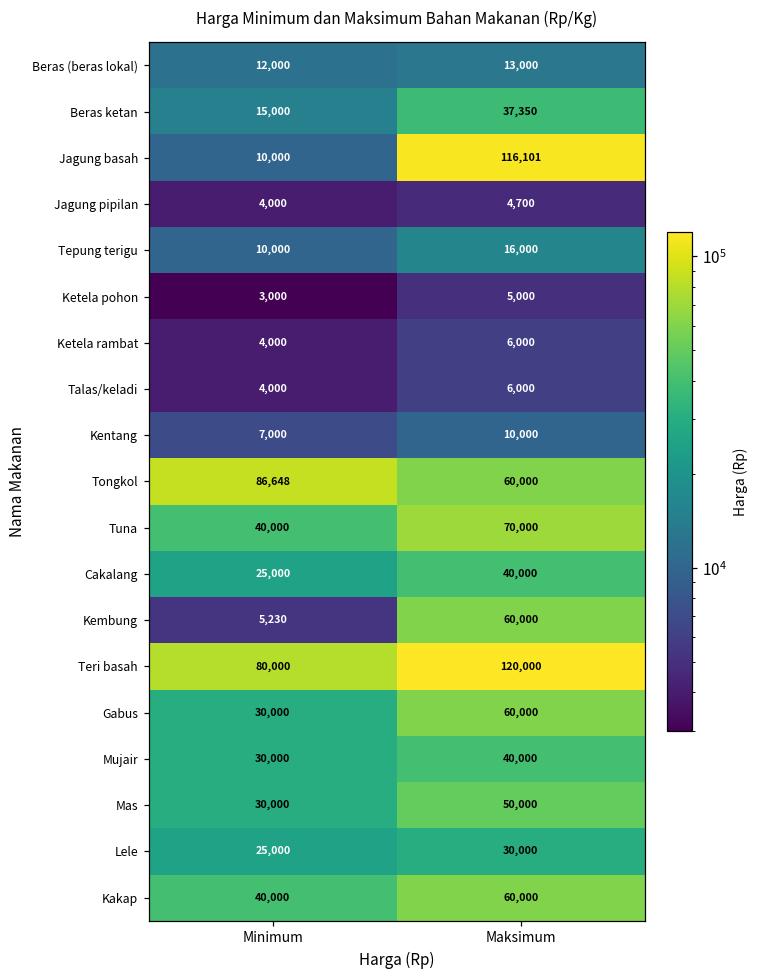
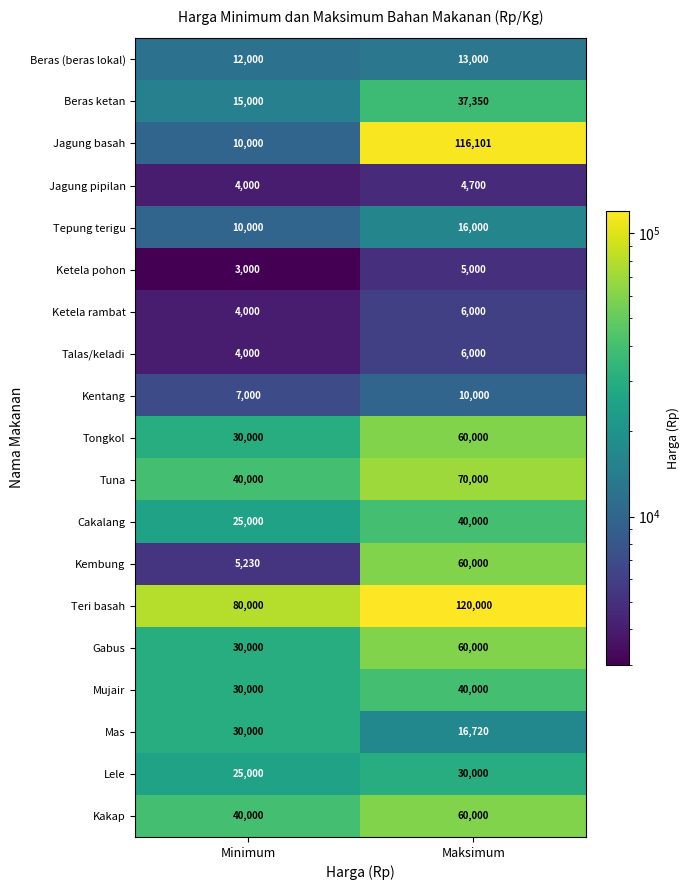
  {
    "Beras (beras lokal)": {
      "Minimum": "12,000",
      "Maksimum": "13,000"
    },
    "Beras ketan": {
      "Minimum": "15,000",
      "Maksimum": "37,350"
    },
    "Jagung basah": {
      "Minimum": "10,000",
      "Maksimum": "116,101"
    },
    "Jagung pipilan": {
      "Minimum": "4,000",
      "Maksimum": "4,700"
    },
    "Tepung terigu": {
      "Minimum": "10,000",
      "Maksimum": "16,000"
    },
    "Ketela pohon": {
      "Minimum": "3,000",
      "Maksimum": "5,000"
    },
    "Ketela rambat": {
      "Minimum": "4,000",
      "Maksimum": "6,000"
    },
    "Talas/keladi": {
      "Minimum": "4,000",
      "Maksimum": "6,000"
    },
    "Kentang": {
      "Minimum": "7,000",
      "Maksimum": "10,000"
    },
    "Tongkol": {
-     "Minimum": "86,648",
+     "Minimum": "30,000",
      "Maksimum": "60,000"
    },
    "Tuna": {
      "Minimum": "40,000",
      "Maksimum": "70,000"
    },
    "Cakalang": {
      "Minimum": "25,000",
      "Maksimum": "40,000"
    },
    "Kembung": {
      "Minimum": "5,230",
      "Maksimum": "60,000"
    },
    "Teri basah": {
      "Minimum": "80,000",
      "Maksimum": "120,000"
    },
    "Gabus": {
      "Minimum": "30,000",
      "Maksimum": "60,000"
    },
    "Mujair": {
      "Minimum": "30,000",
      "Maksimum": "40,000"
    },
    "Mas": {
      "Minimum": "30,000",
-     "Maksimum": "50,000"
+     "Maksimum": "16,720"
    },
    "Lele": {
      "Minimum": "25,000",
      "Maksimum": "30,000"
    },
    "Kakap": {
      "Minimum": "40,000",
      "Maksimum": "60,000"
    }
  }
